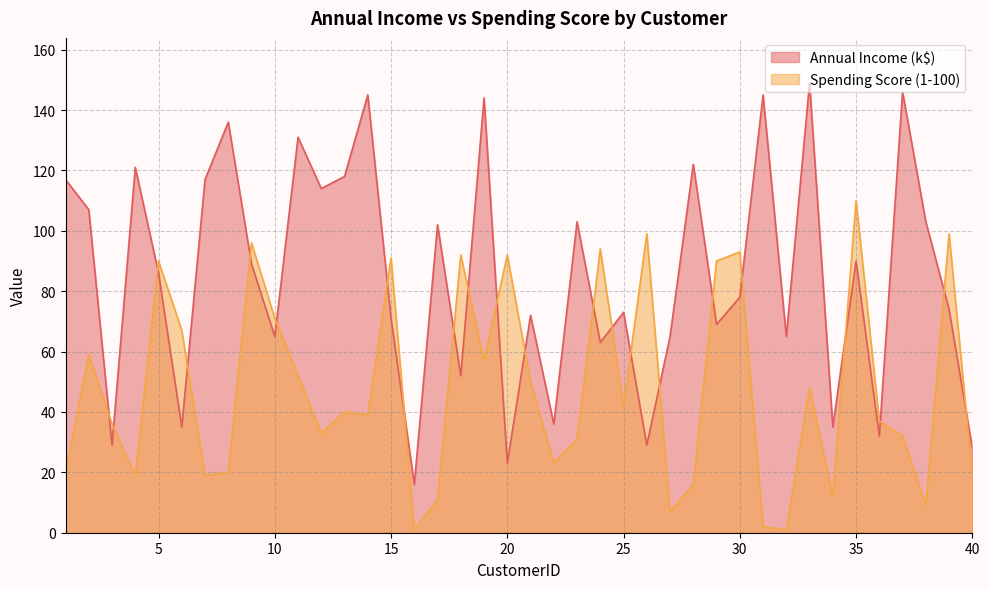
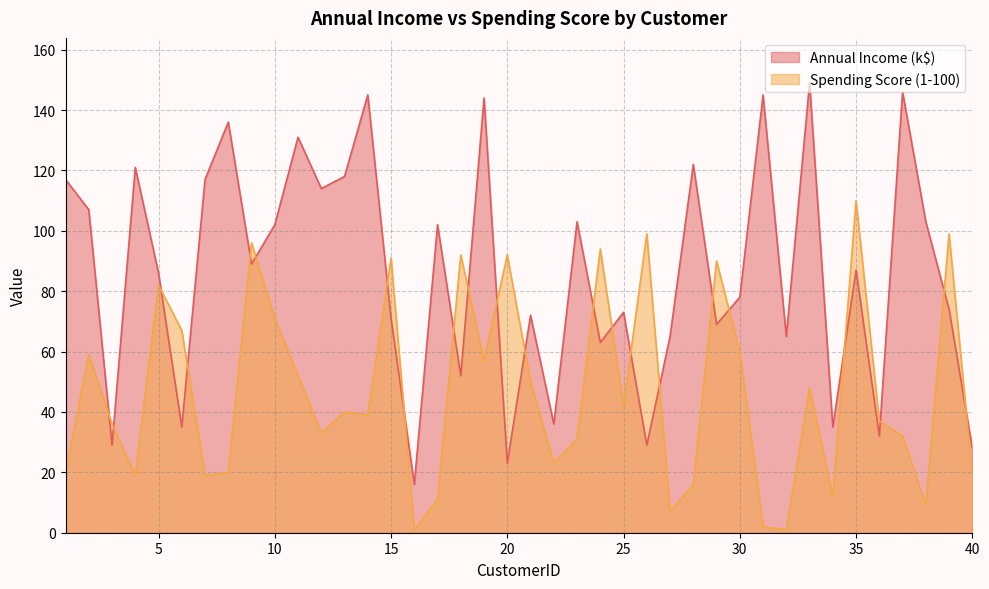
  {
    "Annual Income (k$)": {
      "5": 86,
-     "10": 65,
+     "10": 102,
      "15": 71,
      "20": 23,
      "25": 73,
      "30": 78,
-     "35": 90,
+     "35": 87,
      "40": 28
    },
    "Spending Score (1-100)": {
-     "5": 90,
+     "5": 82,
      "10": 71,
      "15": 91,
      "20": 92,
      "25": 42,
-     "30": 93,
+     "30": 60,
      "35": 110,
      "40": 19
    }
  }
